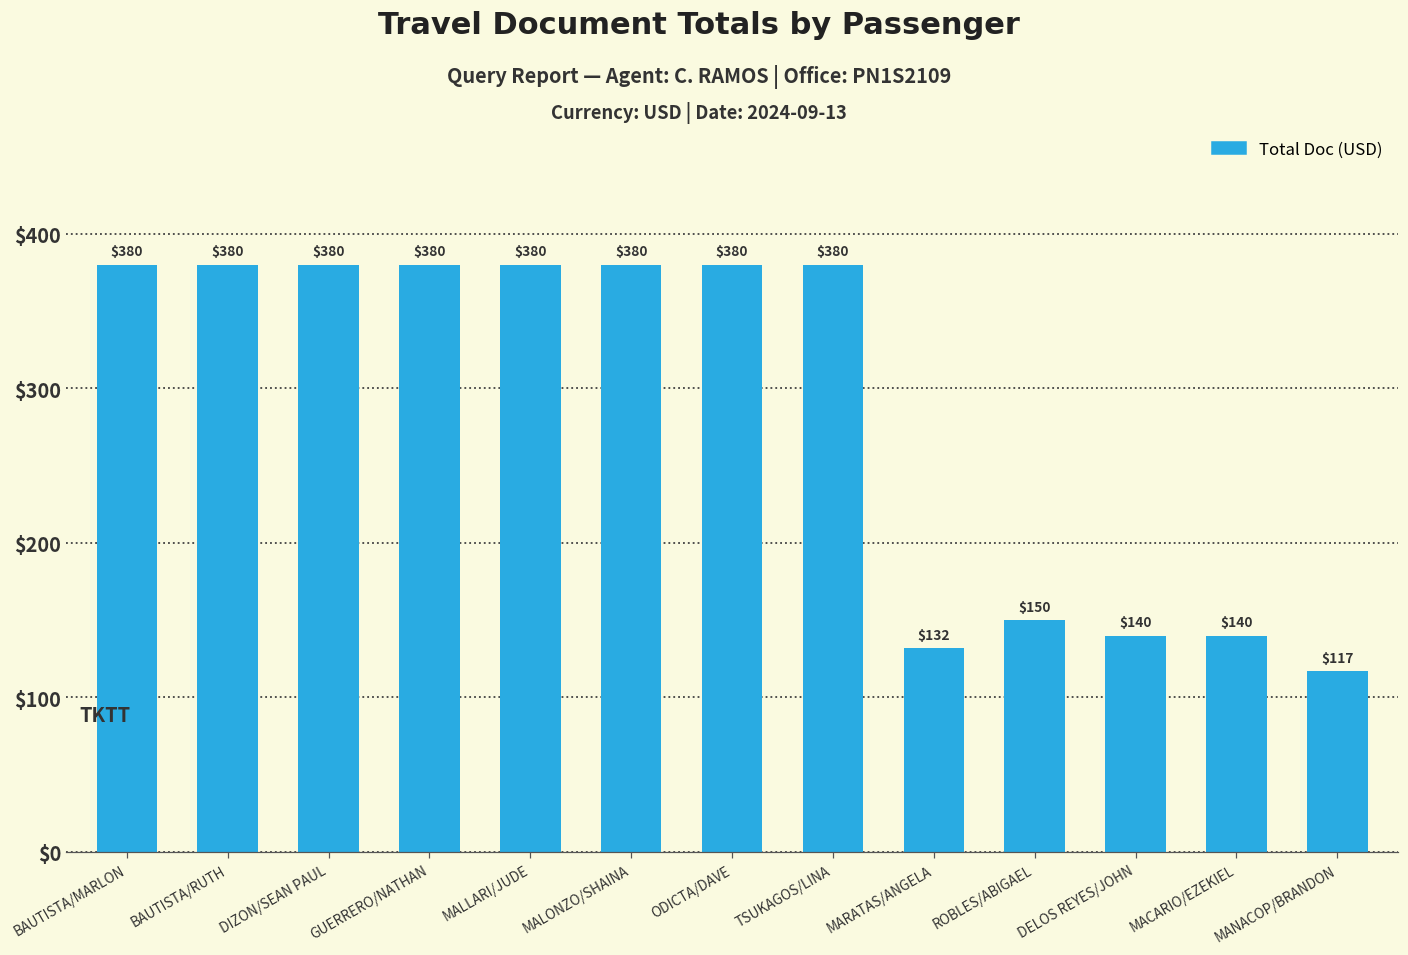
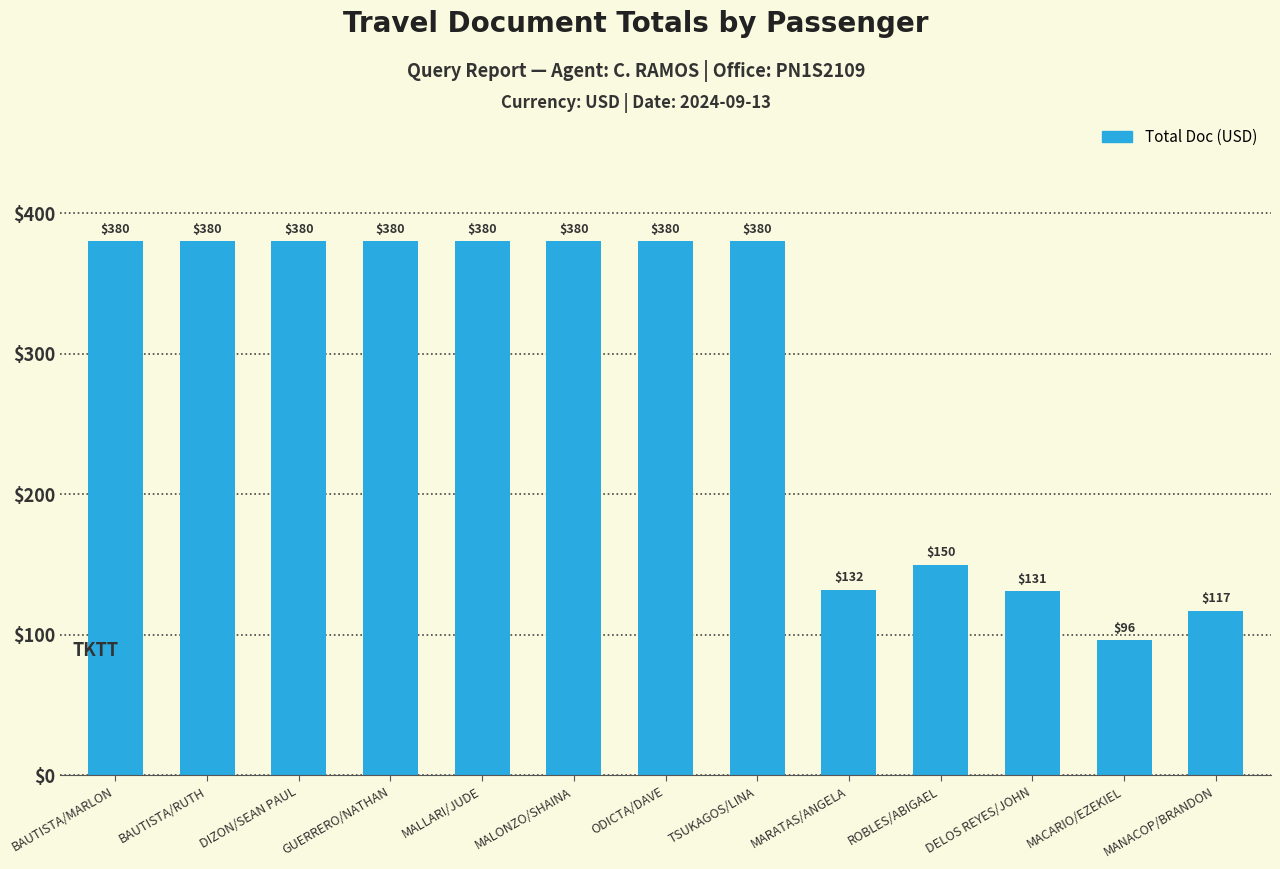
  {
    "BAUTISTA/MARLON": "$380",
    "BAUTISTA/RUTH": "$380",
    "DIZON/SEAN PAUL": "$380",
    "GUERRERO/NATHAN": "$380",
    "MALLARI/JUDE": "$380",
    "MALONZO/SHAINA": "$380",
    "ODICTA/DAVE": "$380",
    "TSUKAGOS/LINA": "$380",
    "MARATAS/ANGELA": "$132",
    "ROBLES/ABIGAEL": "$150",
-   "DELOS REYES/JOHN": "$140",
-   "MACARIO/EZEKIEL": "$140",
+   "DELOS REYES/JOHN": "$131",
+   "MACARIO/EZEKIEL": "$96",
    "MANACOP/BRANDON": "$117"
  }
